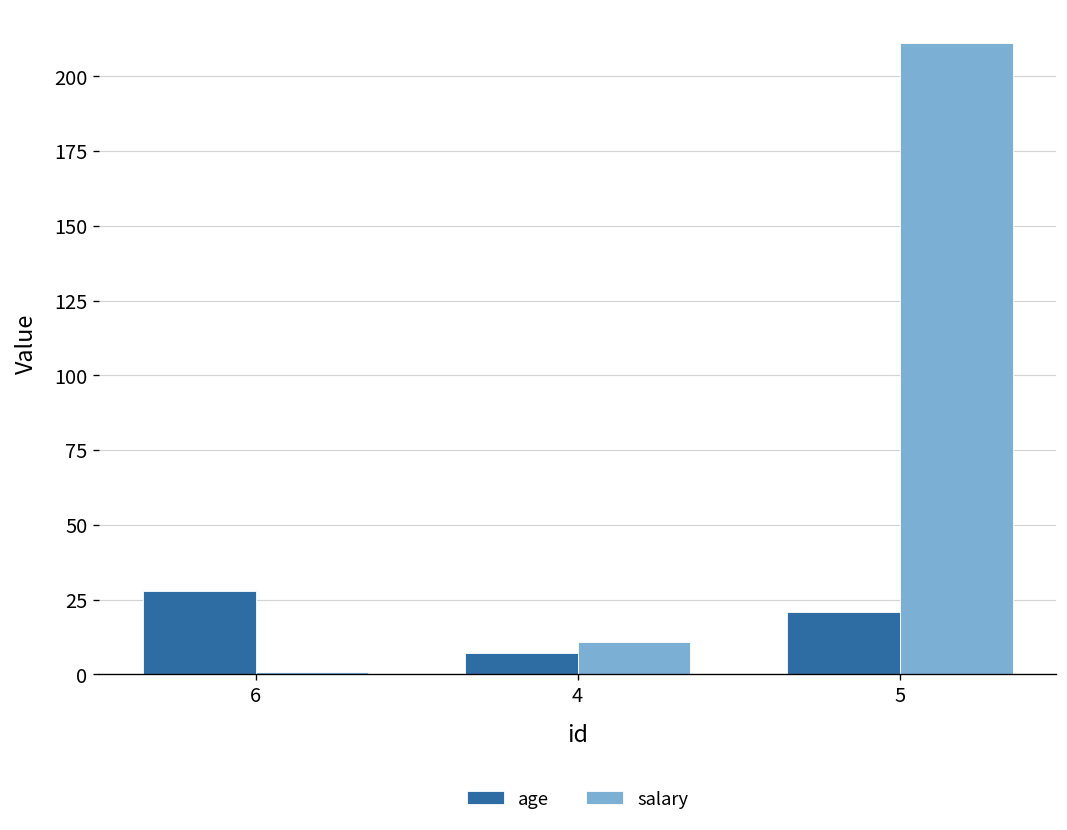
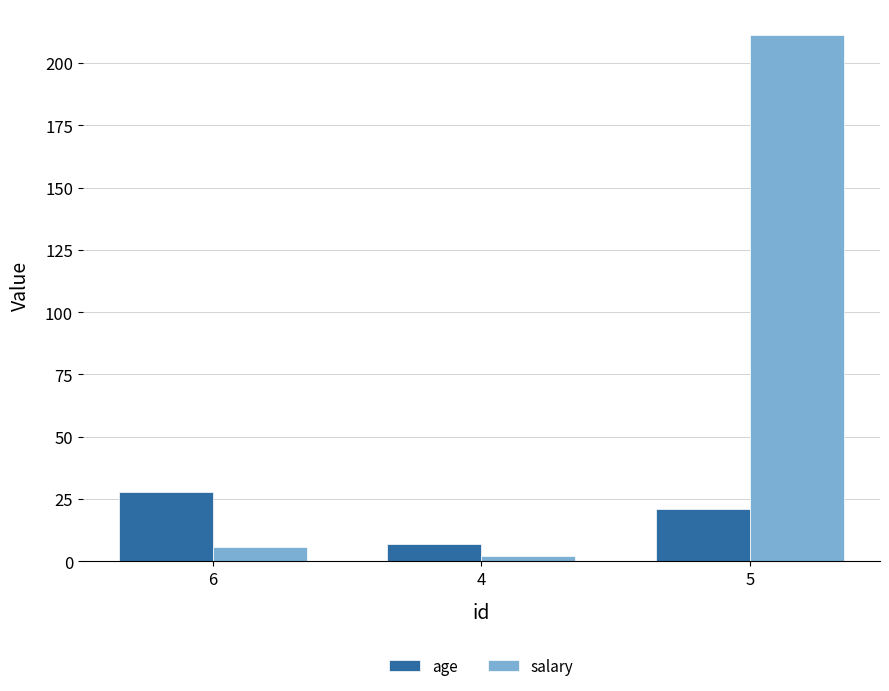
  {
    "age": {
      "6": 28,
      "4": 7,
      "5": 21
    },
    "salary": {
-     "6": 1,
-     "4": 11,
+     "6": 6,
+     "4": 2,
      "5": 211
    }
  }
